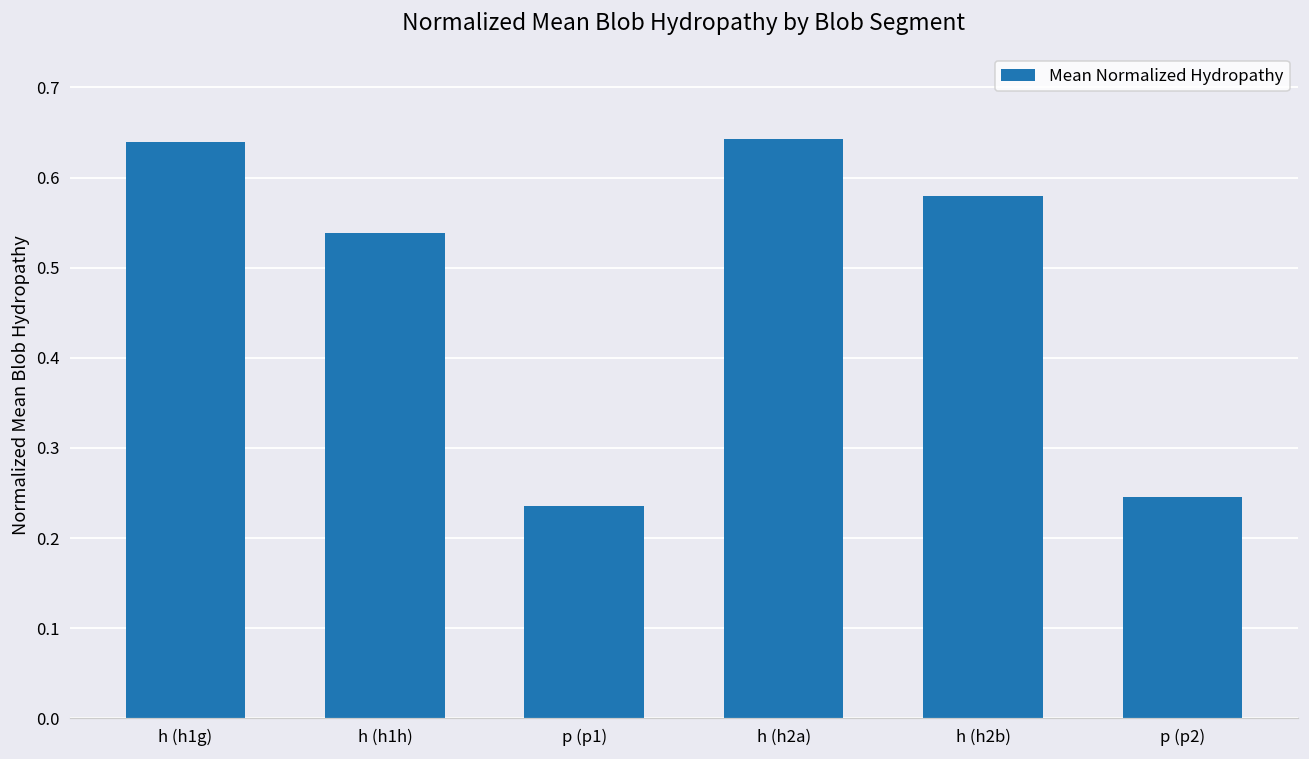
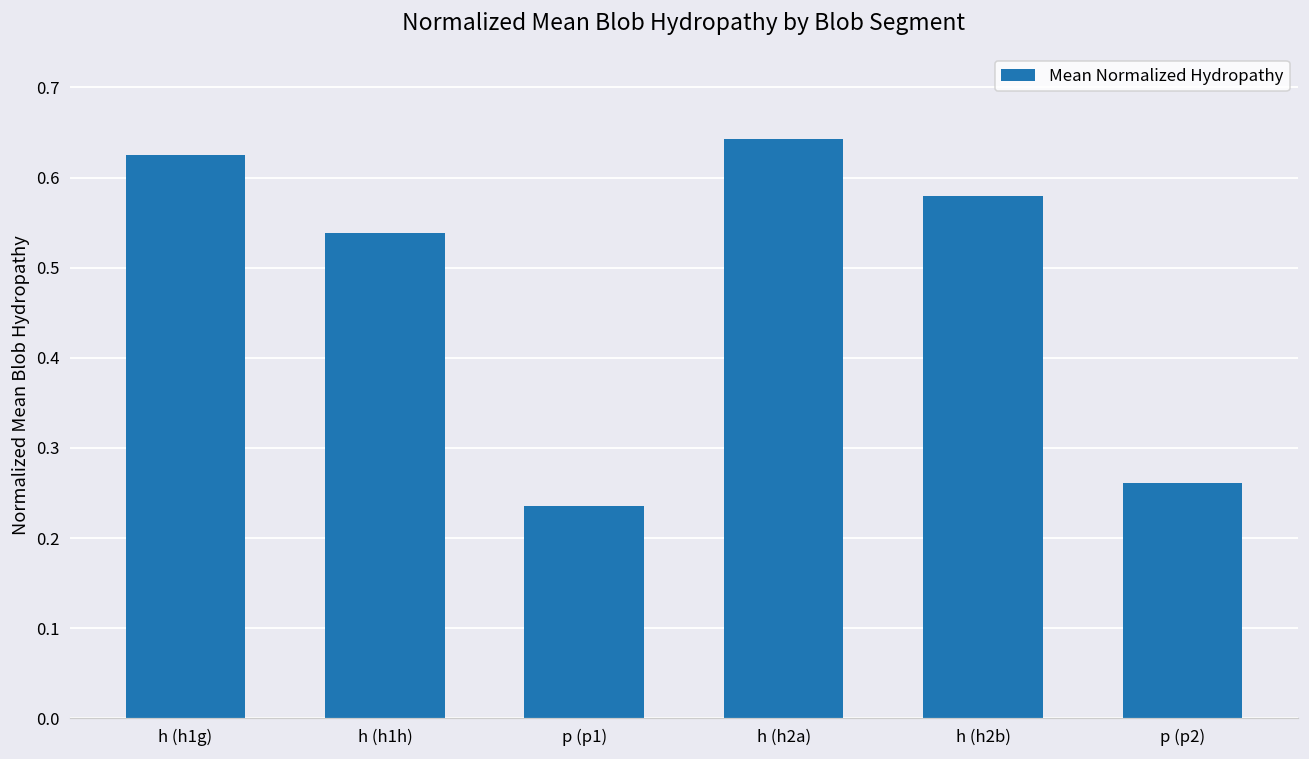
  {
-   "h (h1g)": 0.64,
+   "h (h1g)": 0.63,
    "h (h1h)": 0.54,
    "p (p1)": 0.24,
    "h (h2a)": 0.64,
    "h (h2b)": 0.58,
-   "p (p2)": 0.25
+   "p (p2)": 0.26
  }
